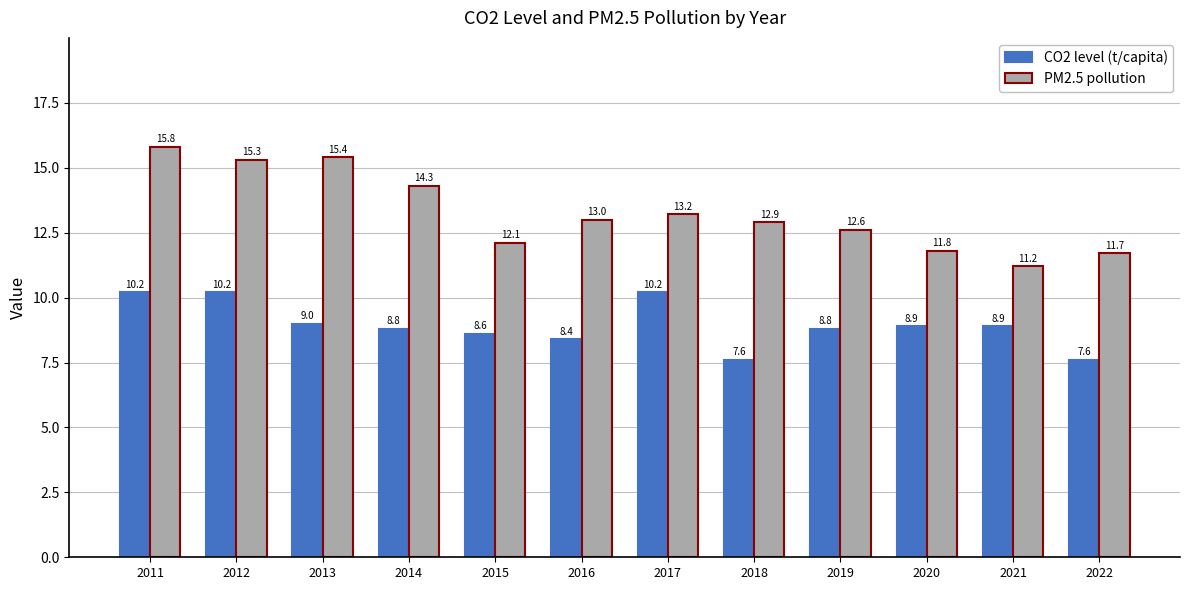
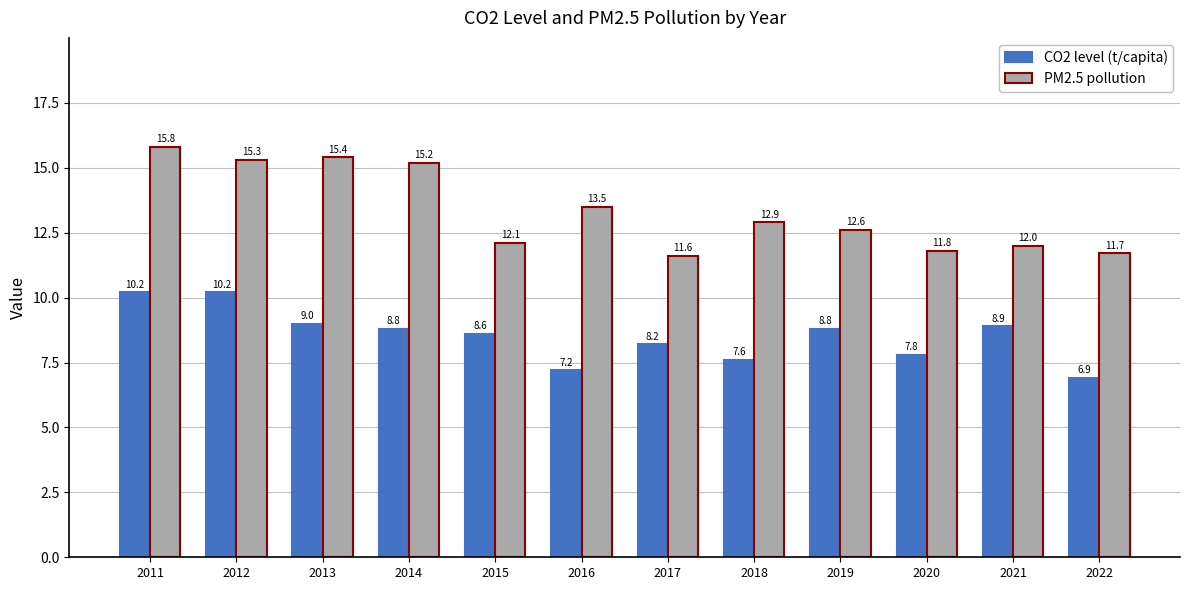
  {
    "CO2 level (t/capita)": {
      "2011": 10.2,
      "2012": 10.2,
      "2013": 9.0,
      "2014": 8.8,
      "2015": 8.6,
-     "2016": 8.4,
-     "2017": 10.2,
+     "2016": 7.2,
+     "2017": 8.2,
      "2018": 7.6,
      "2019": 8.8,
-     "2020": 8.9,
+     "2020": 7.8,
      "2021": 8.9,
-     "2022": 7.6
+     "2022": 6.9
    },
    "PM2.5 pollution": {
      "2011": 15.8,
      "2012": 15.3,
      "2013": 15.4,
-     "2014": 14.3,
+     "2014": 15.2,
      "2015": 12.1,
-     "2016": 13.0,
-     "2017": 13.2,
+     "2016": 13.5,
+     "2017": 11.6,
      "2018": 12.9,
      "2019": 12.6,
      "2020": 11.8,
-     "2021": 11.2,
+     "2021": 12.0,
      "2022": 11.7
    }
  }
